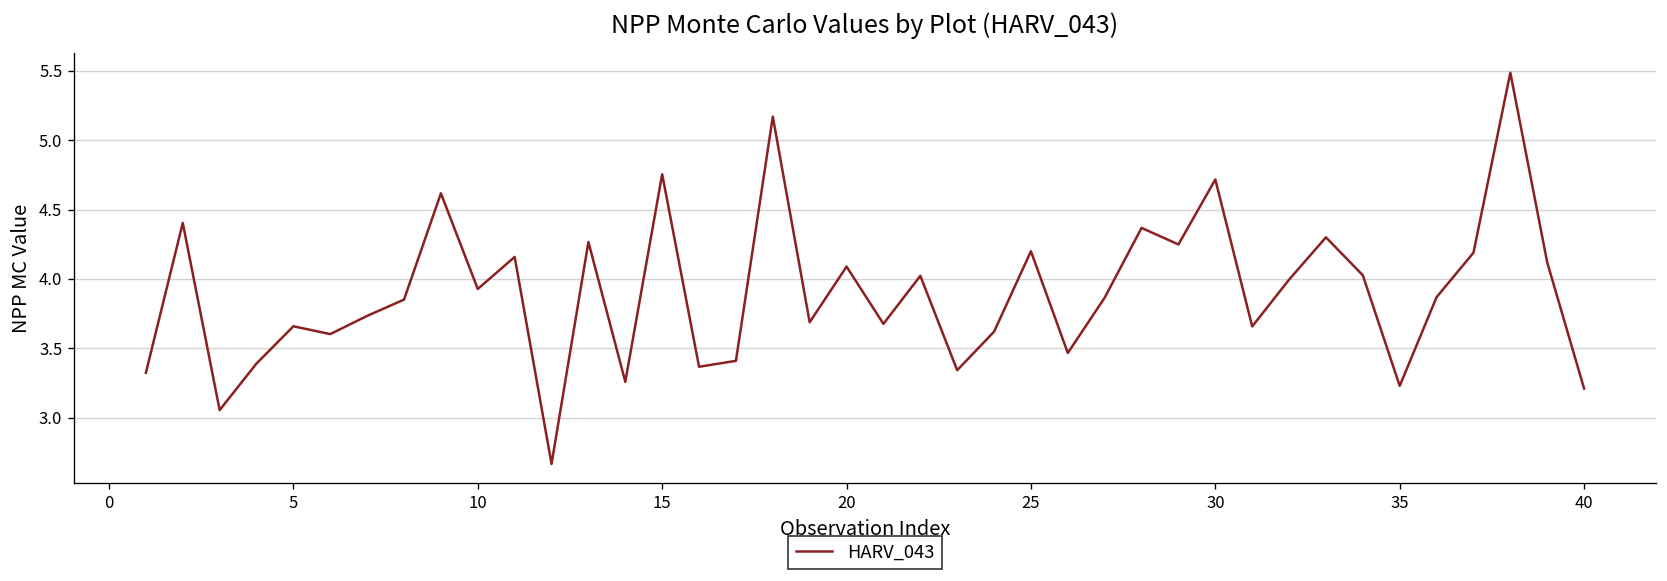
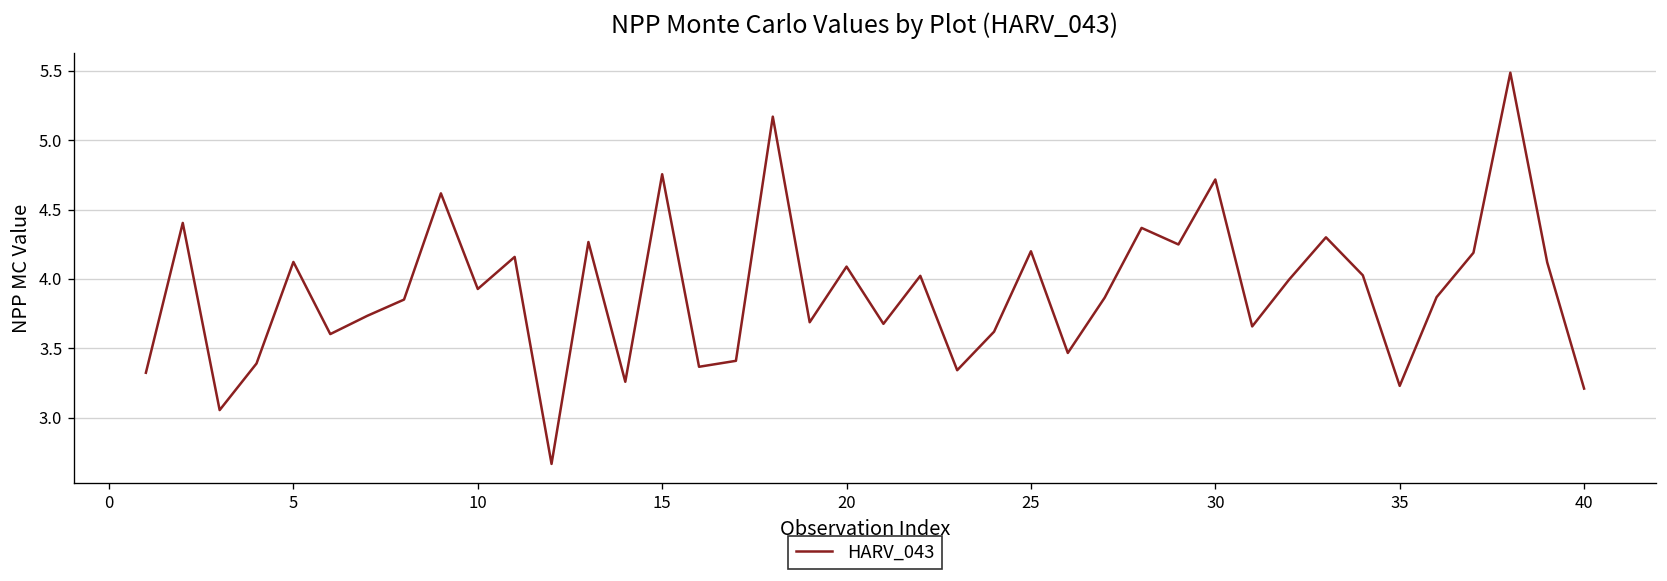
  {
-   "5": 3.66,
+   "5": 4.12,
    "10": 3.93,
    "15": 4.75,
    "20": 4.09,
    "25": 4.20,
    "30": 4.72,
    "35": 3.23,
    "40": 3.21
  }
